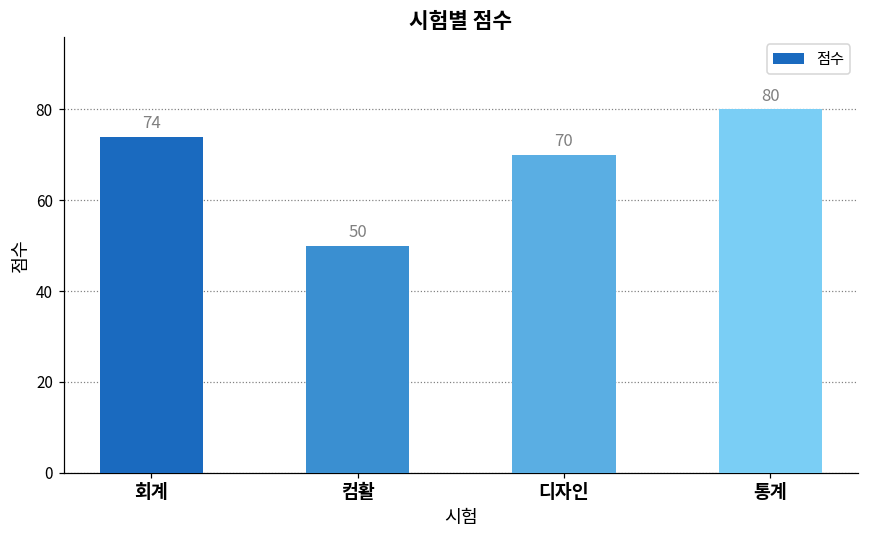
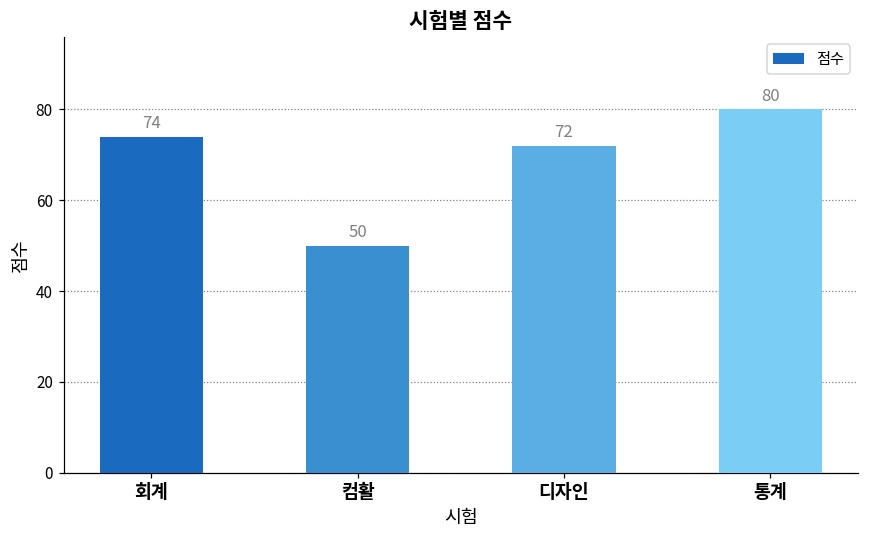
  {
    "회계": 74,
    "컴활": 50,
-   "디자인": 70,
+   "디자인": 72,
    "통계": 80
  }
